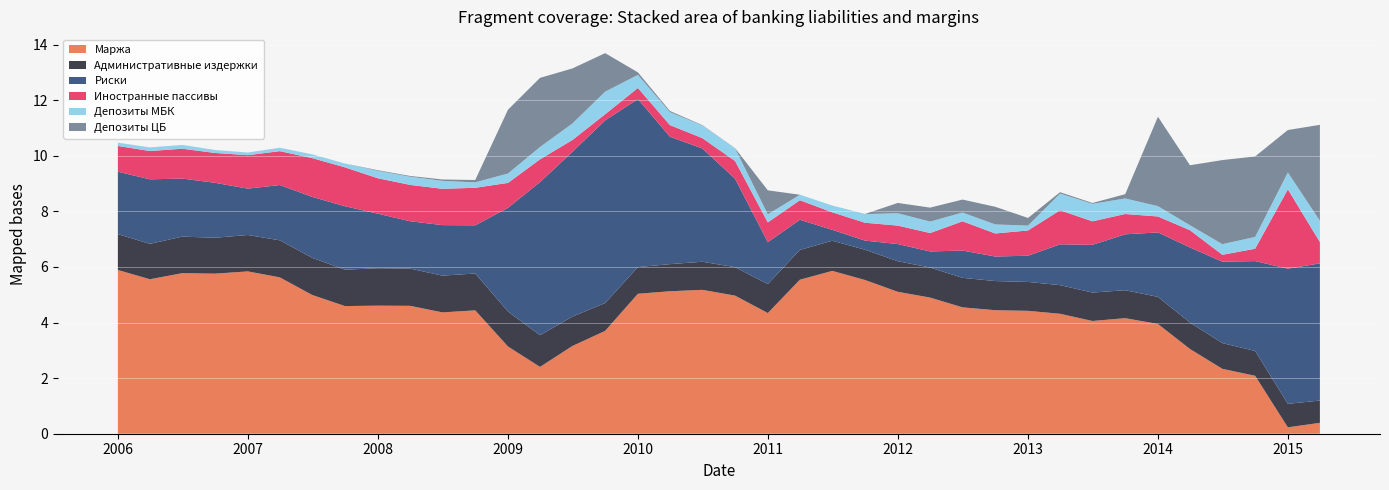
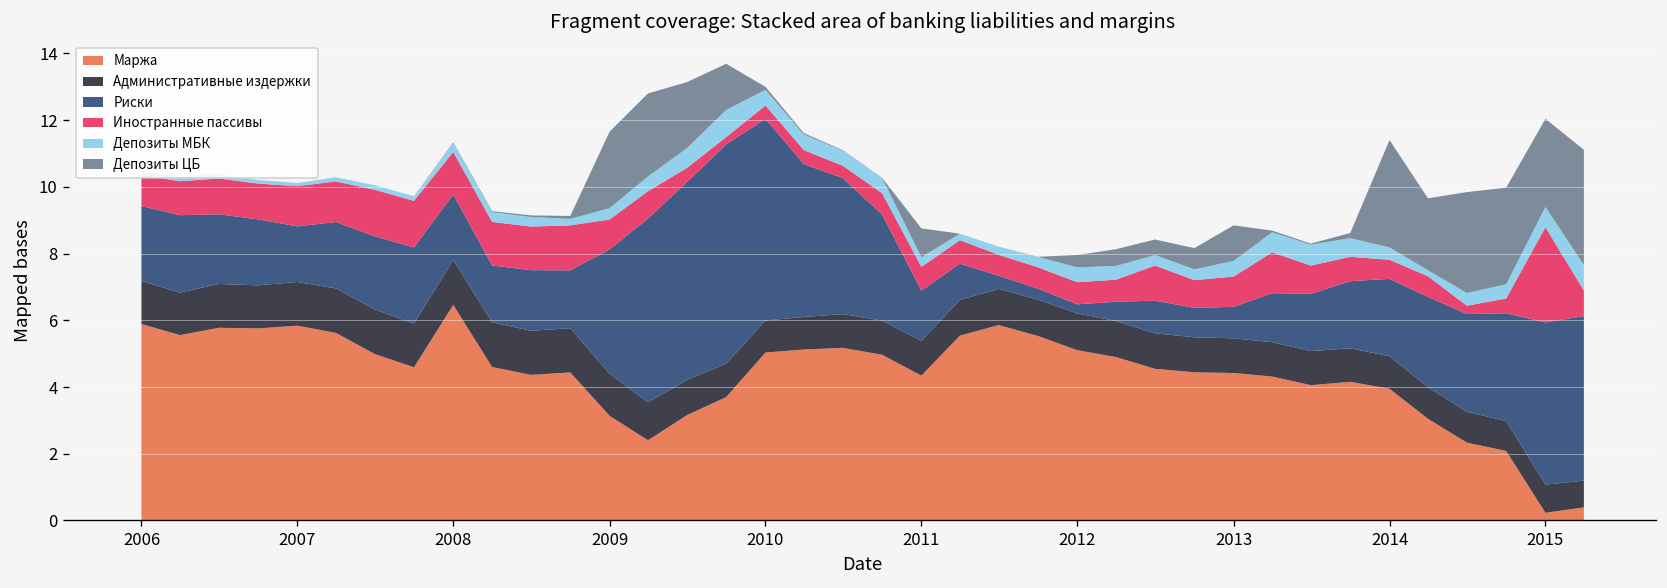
  {
    "Маржа": {
      "2006": 5.9,
      "2007": 5.8,
-     "2008": 4.6,
+     "2008": 6.5,
      "2009": 3.1,
      "2010": 5.0,
      "2011": 4.3,
      "2012": 5.1,
      "2013": 4.4,
      "2014": 3.9,
      "2015": 0.2
    },
    "Административные издержки": {
      "2006": 1.3,
      "2007": 1.3,
      "2008": 1.3,
      "2009": 1.3,
      "2010": 1.0,
      "2011": 1.0,
      "2012": 1.1,
      "2013": 1.0,
      "2014": 1.0,
      "2015": 0.8
    },
    "Риски": {
      "2006": 2.2,
      "2007": 1.7,
      "2008": 2.0,
      "2009": 3.7,
      "2010": 6.0,
      "2011": 1.5,
-     "2012": 0.6,
+     "2012": 0.3,
      "2013": 0.9,
      "2014": 2.3,
      "2015": 4.9
    },
    "Иностранные пассивы": {
      "2006": 0.9,
      "2007": 1.2,
      "2008": 1.3,
      "2009": 0.9,
      "2010": 0.4,
      "2011": 0.7,
      "2012": 0.7,
      "2013": 0.9,
      "2014": 0.6,
      "2015": 2.9
    },
    "Депозиты МБК": {
      "2009": 0.3,
      "2011": 0.3,
      "2012": 0.4,
-     "2013": 0.2,
+     "2013": 0.5,
      "2014": 0.4,
      "2015": 0.6
    },
    "Депозиты ЦБ": {
      "2009": 2.3,
      "2011": 0.9,
      "2012": 0.4,
-     "2013": 0.3,
+     "2013": 1.1,
      "2014": 3.2,
-     "2015": 1.5
+     "2015": 2.6
    }
  }
